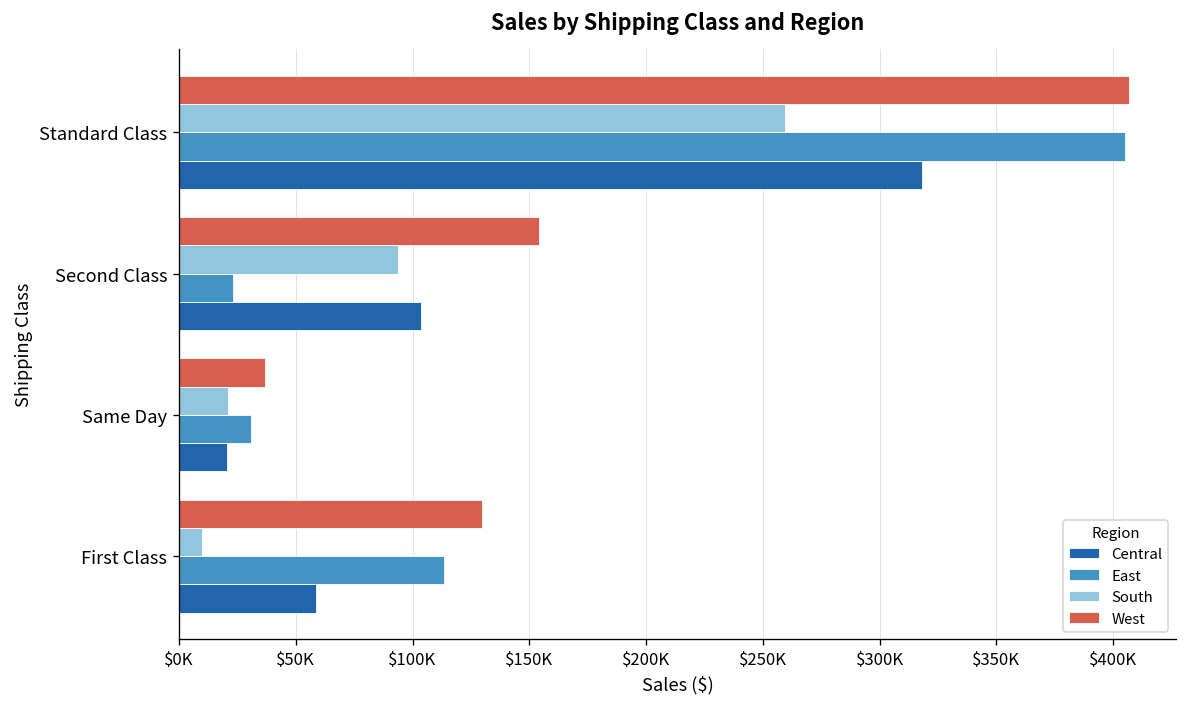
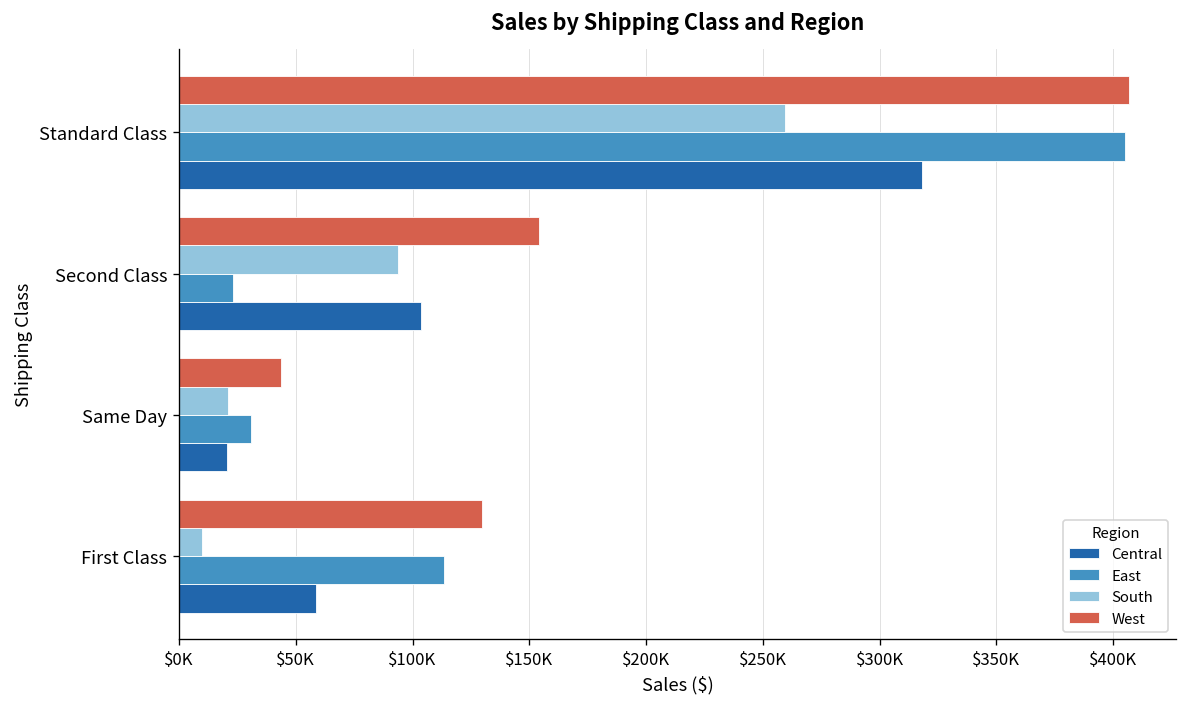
  {
    "Central": {
      "Standard Class": "$318000",
      "Second Class": "$104000",
      "Same Day": "$20000",
      "First Class": "$59000"
    },
    "East": {
      "Standard Class": "$405000",
      "Second Class": "$23000",
      "Same Day": "$31000",
      "First Class": "$114000"
    },
    "South": {
      "Standard Class": "$260000",
      "Second Class": "$94000",
      "Same Day": "$21000",
      "First Class": "$10000"
    },
    "West": {
      "Standard Class": "$407000",
      "Second Class": "$154000",
-     "Same Day": "$37000",
+     "Same Day": "$44000",
      "First Class": "$130000"
    }
  }
